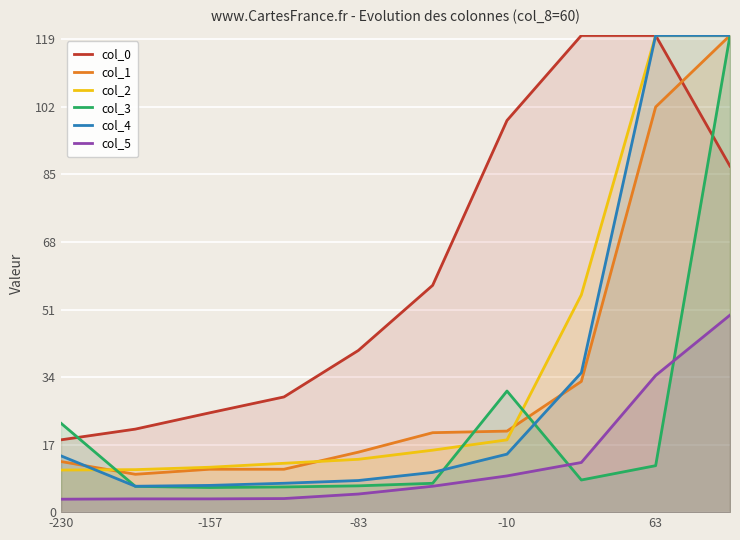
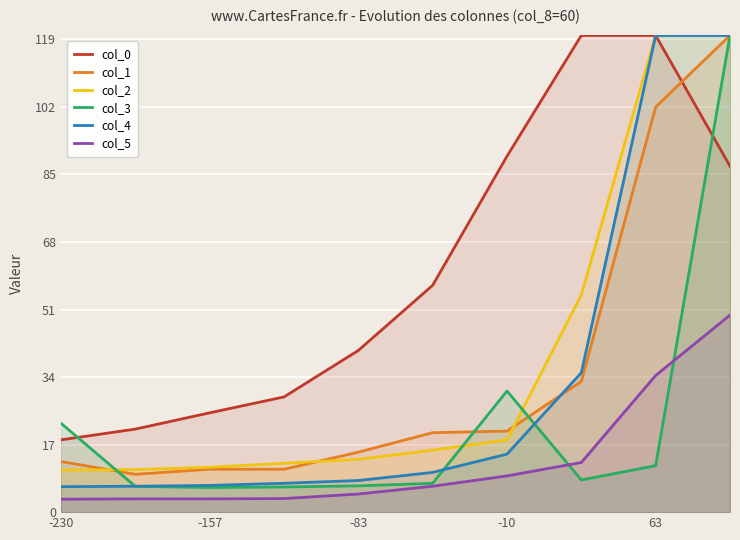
  {
    "col_0": {
      "-230": 18,
      "-157": 25,
      "-83": 41,
-     "-10": 99
+     "-10": 90
    },
    "col_1": {
      "-230": 13,
      "-83": 15,
      "-10": 20,
      "63": 102
    },
    "col_2": {
      "-230": 11,
      "-83": 13,
      "-10": 18
    },
    "col_3": {
      "-230": 22,
      "-83": 7,
      "-10": 30,
      "63": 12
    },
    "col_4": {
-     "-230": 14,
+     "-230": 6,
      "-83": 8,
      "-10": 15
    },
    "col_5": {
      "-230": 3,
      "-157": 3,
      "-83": 5,
      "-10": 9,
      "63": 34
    }
  }
